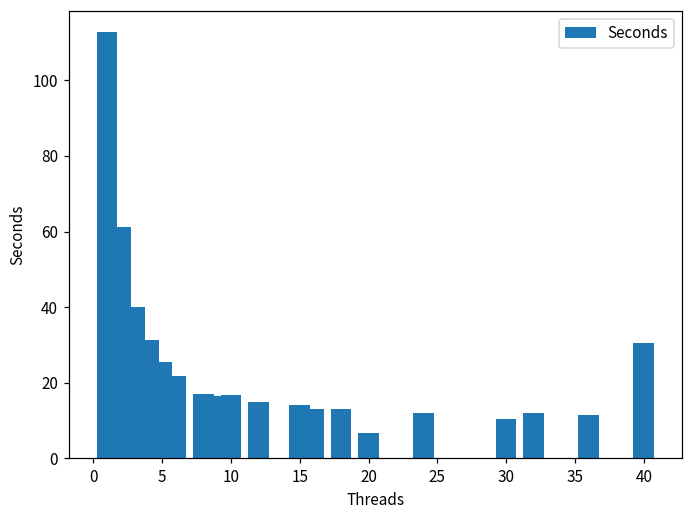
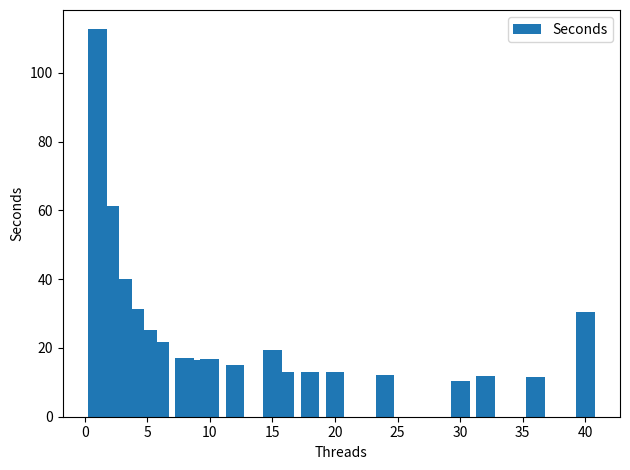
  {
    "5": 25,
    "10": 17,
-   "15": 14,
-   "20": 7,
+   "15": 19,
+   "20": 13,
    "30": 10,
    "40": 30
  }
